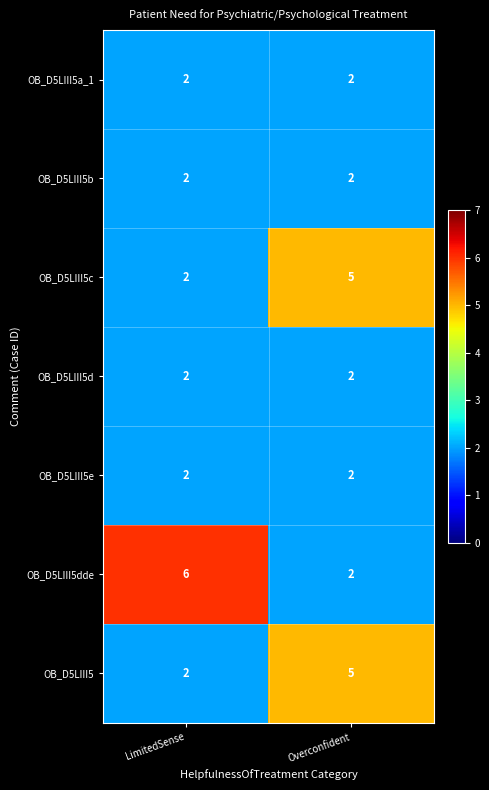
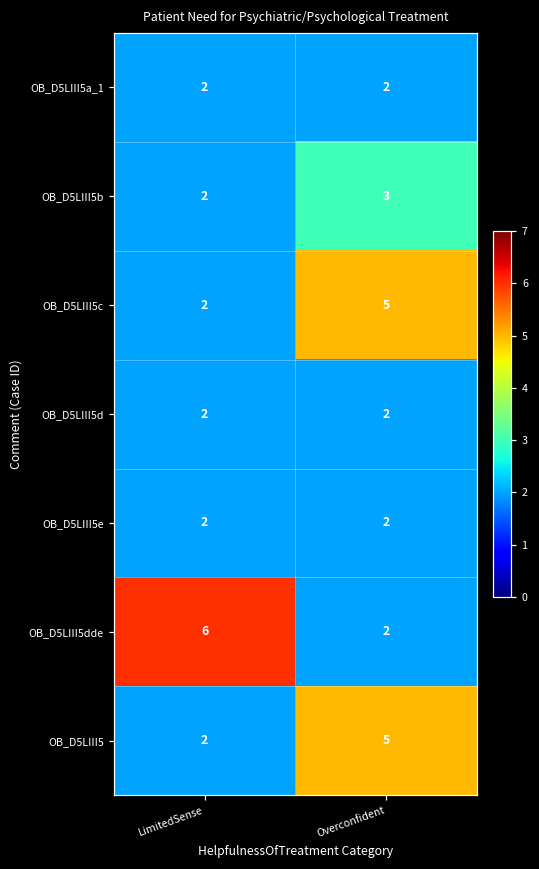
  {
    "OB_D5LIII5a_1": {
      "LimitedSense": 2,
      "Overconfident": 2
    },
    "OB_D5LIII5b": {
      "LimitedSense": 2,
-     "Overconfident": 2
+     "Overconfident": 3
    },
    "OB_D5LIII5c": {
      "LimitedSense": 2,
      "Overconfident": 5
    },
    "OB_D5LIII5d": {
      "LimitedSense": 2,
      "Overconfident": 2
    },
    "OB_D5LIII5e": {
      "LimitedSense": 2,
      "Overconfident": 2
    },
    "OB_D5LIII5dde": {
      "LimitedSense": 6,
      "Overconfident": 2
    },
    "OB_D5LIII5": {
      "LimitedSense": 2,
      "Overconfident": 5
    }
  }
